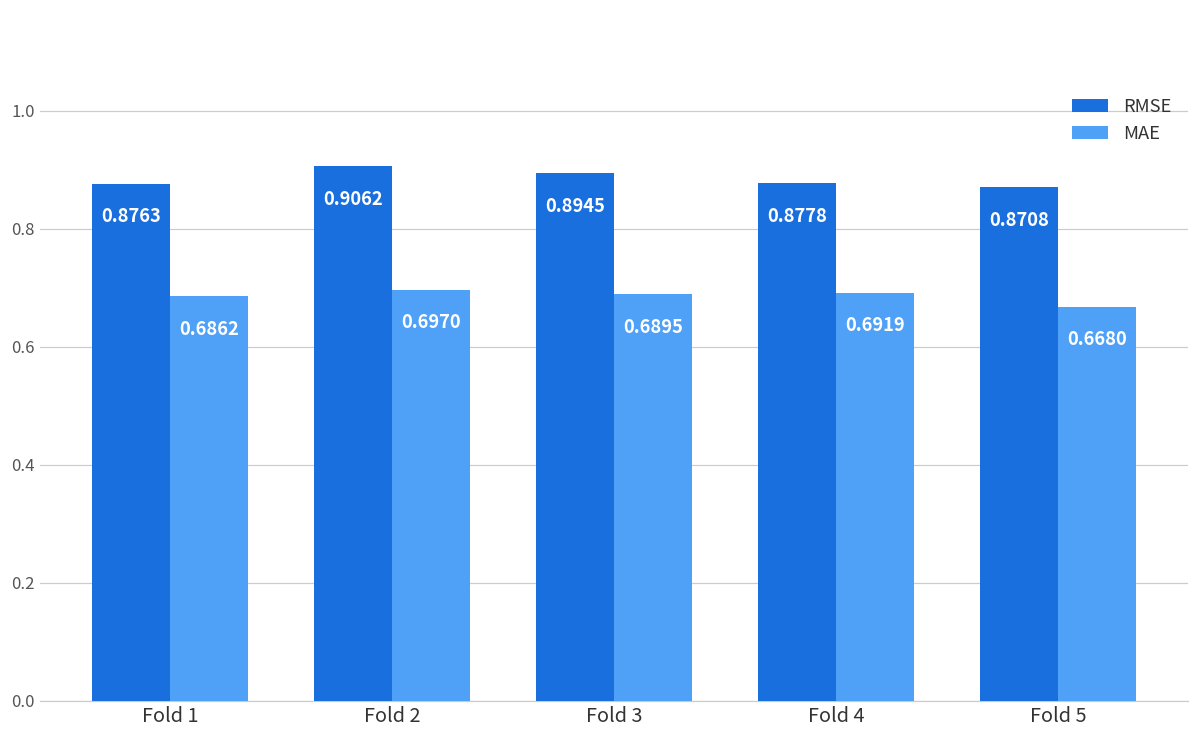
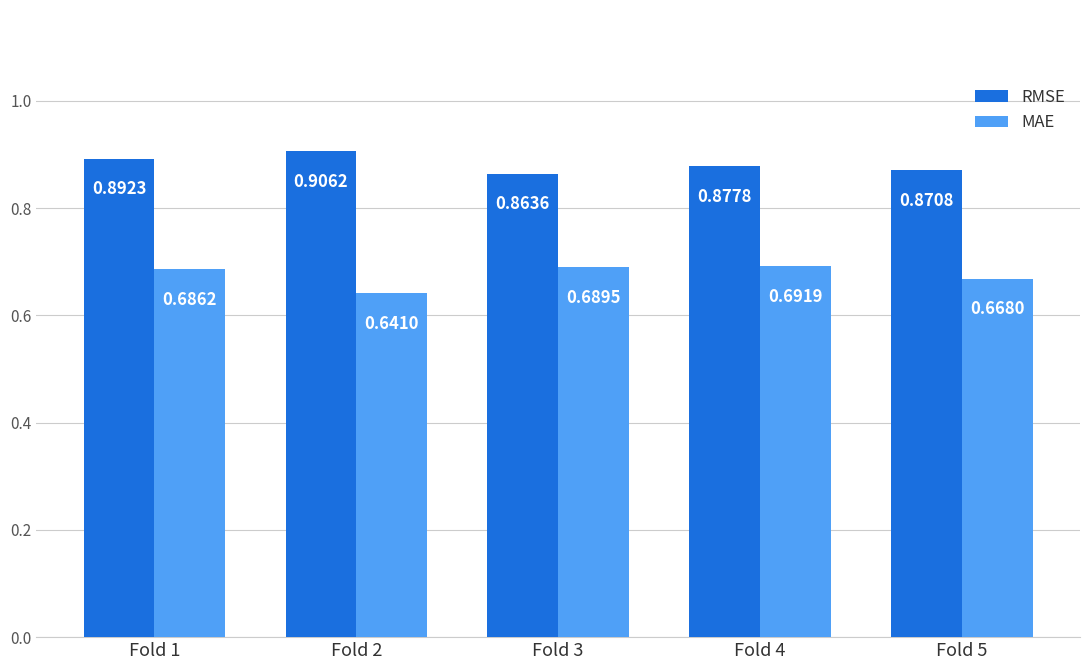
  {
    "RMSE": {
-     "Fold 1": 0.8763,
+     "Fold 1": 0.8923,
      "Fold 2": 0.9062,
-     "Fold 3": 0.8945,
+     "Fold 3": 0.8636,
      "Fold 4": 0.8778,
      "Fold 5": 0.8708
    },
    "MAE": {
      "Fold 1": 0.6862,
-     "Fold 2": 0.6970,
+     "Fold 2": 0.6410,
      "Fold 3": 0.6895,
      "Fold 4": 0.6919,
      "Fold 5": 0.6680
    }
  }
